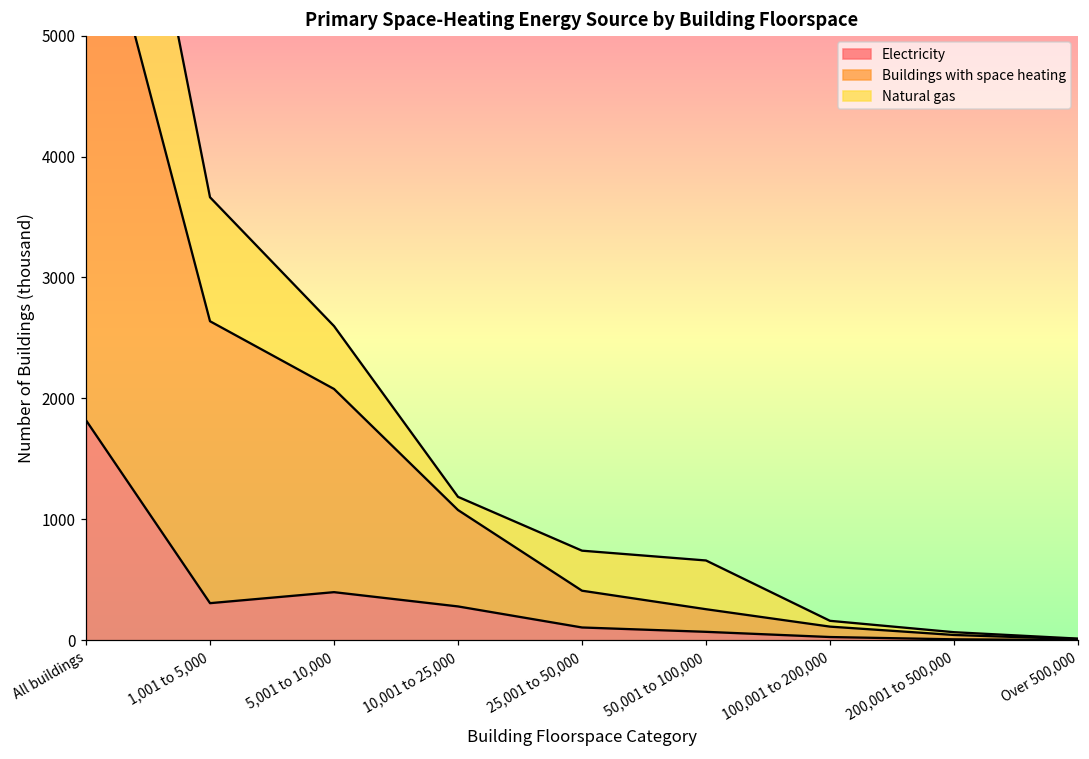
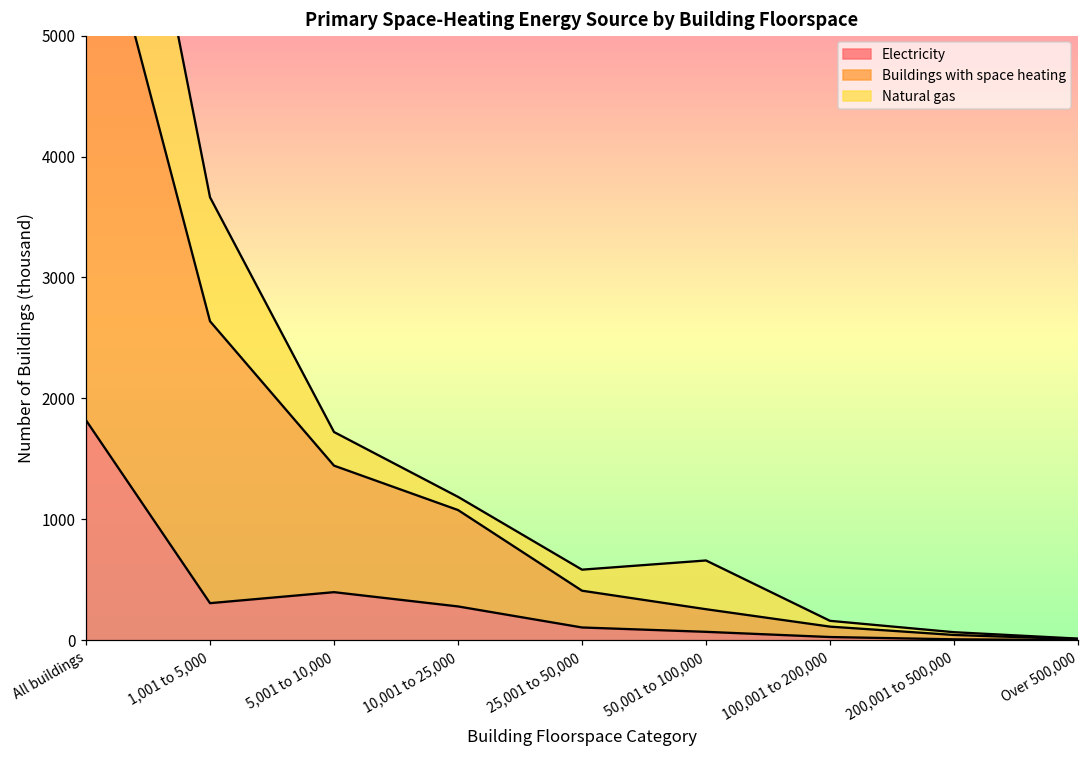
  {
    "Electricity": {
      "All buildings": 1820,
      "1,001 to 5,000": 310,
      "5,001 to 10,000": 400,
      "10,001 to 25,000": 280,
      "25,001 to 50,000": 110,
      "50,001 to 100,000": 70,
      "100,001 to 200,000": 30,
      "200,001 to 500,000": 10
    },
    "Buildings with space heating": {
      "1,001 to 5,000": 2330,
-     "5,001 to 10,000": 1680,
+     "5,001 to 10,000": 1050,
      "10,001 to 25,000": 800,
      "25,001 to 50,000": 300,
      "50,001 to 100,000": 190,
      "100,001 to 200,000": 90,
      "200,001 to 500,000": 40
    },
    "Natural gas": {
      "1,001 to 5,000": 1030,
-     "5,001 to 10,000": 520,
+     "5,001 to 10,000": 280,
      "10,001 to 25,000": 110,
-     "25,001 to 50,000": 330,
+     "25,001 to 50,000": 170,
      "50,001 to 100,000": 400,
      "100,001 to 200,000": 50,
      "200,001 to 500,000": 20
    }
  }
